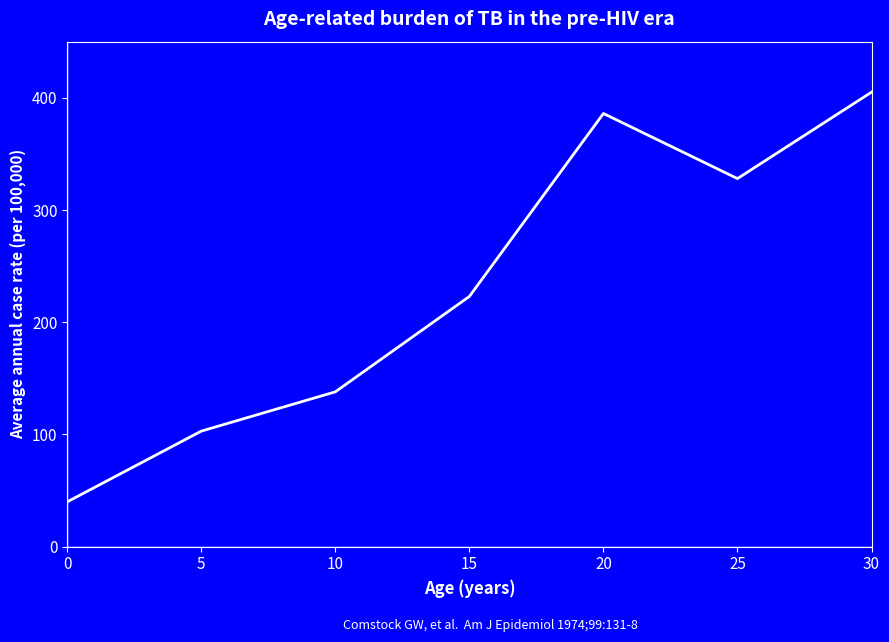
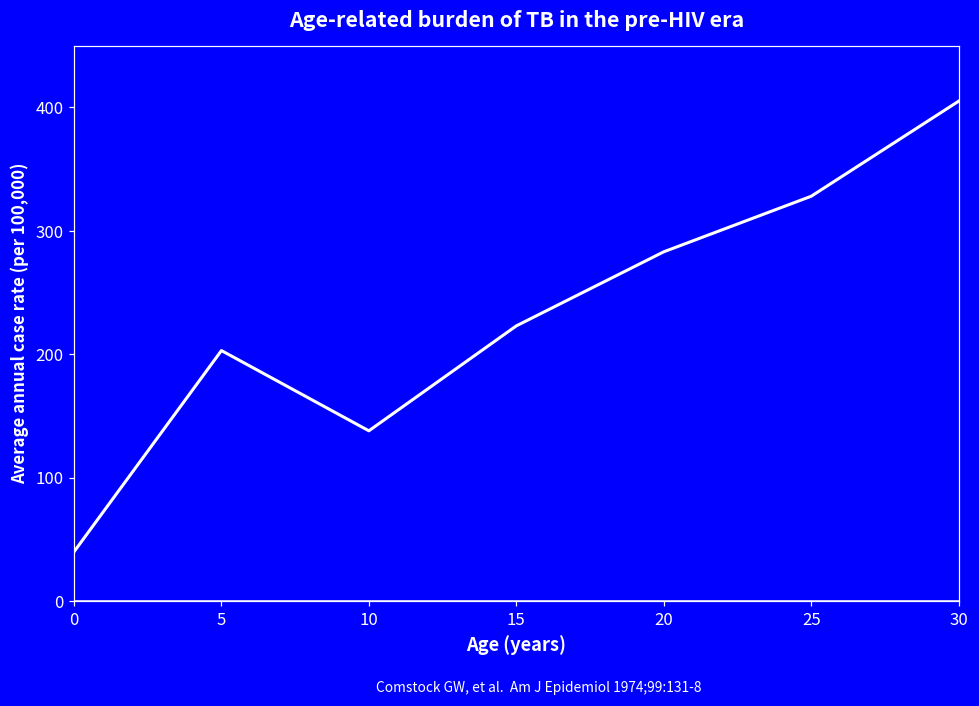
  {
    "0": 40,
-   "5": 103,
+   "5": 203,
    "10": 138,
    "15": 223,
-   "20": 386,
+   "20": 283,
    "25": 328,
    "30": 405
  }
